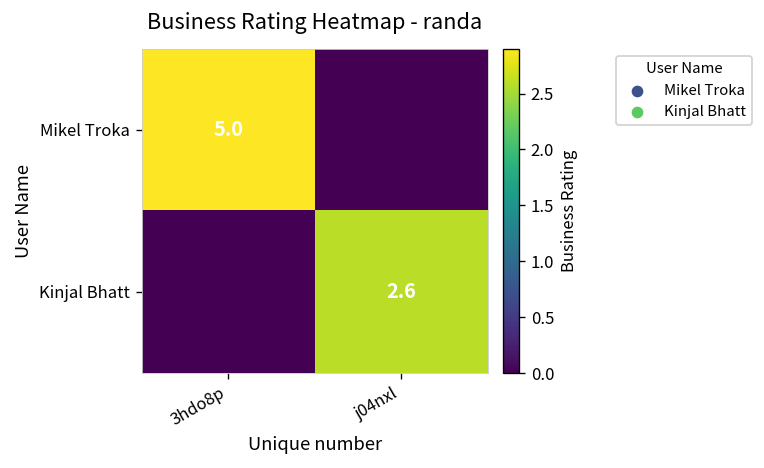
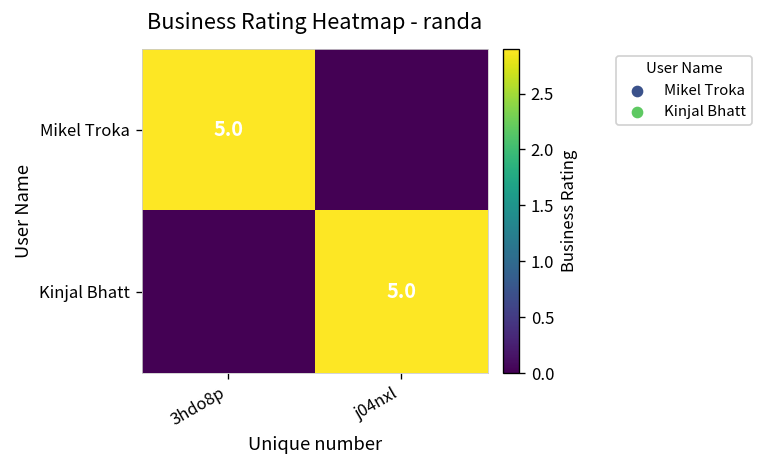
  {
    "Mikel Troka": {
      "3hdo8p": 5.0
    },
    "Kinjal Bhatt": {
-     "j04nxl": 2.6
+     "j04nxl": 5.0
    }
  }
